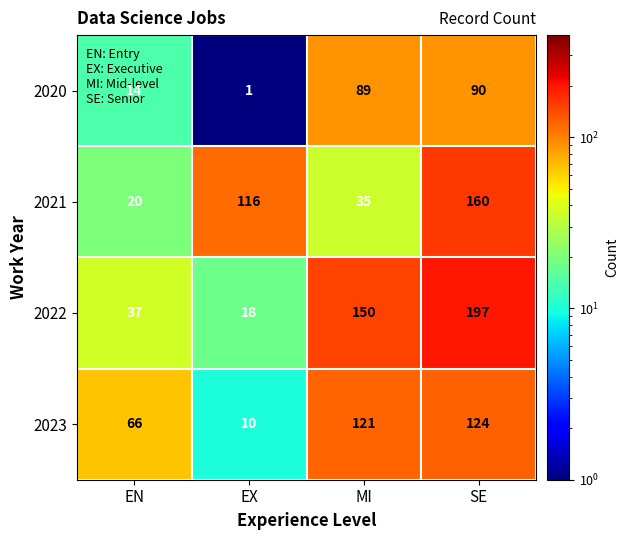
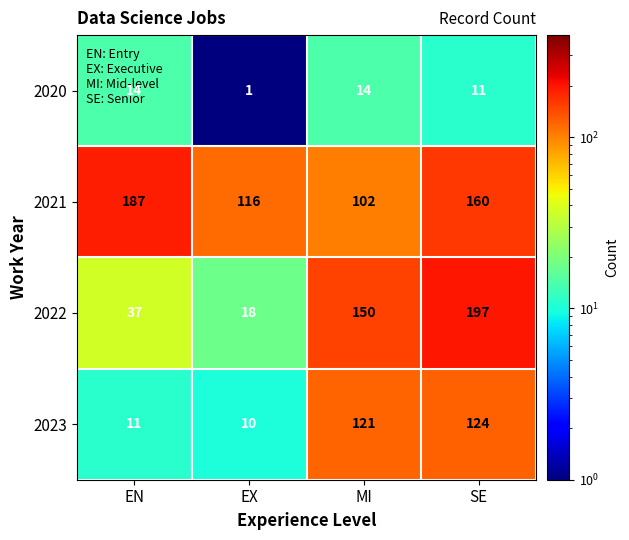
  {
    "2020": {
      "EX": 1,
-     "MI": 89,
-     "SE": 90
+     "MI": 14,
+     "SE": 11
    },
    "2021": {
-     "EN": 20,
+     "EN": 187,
      "EX": 116,
-     "MI": 35,
+     "MI": 102,
      "SE": 160
    },
    "2022": {
      "EN": 37,
      "EX": 18,
      "MI": 150,
      "SE": 197
    },
    "2023": {
-     "EN": 66,
+     "EN": 11,
      "EX": 10,
      "MI": 121,
      "SE": 124
    }
  }
